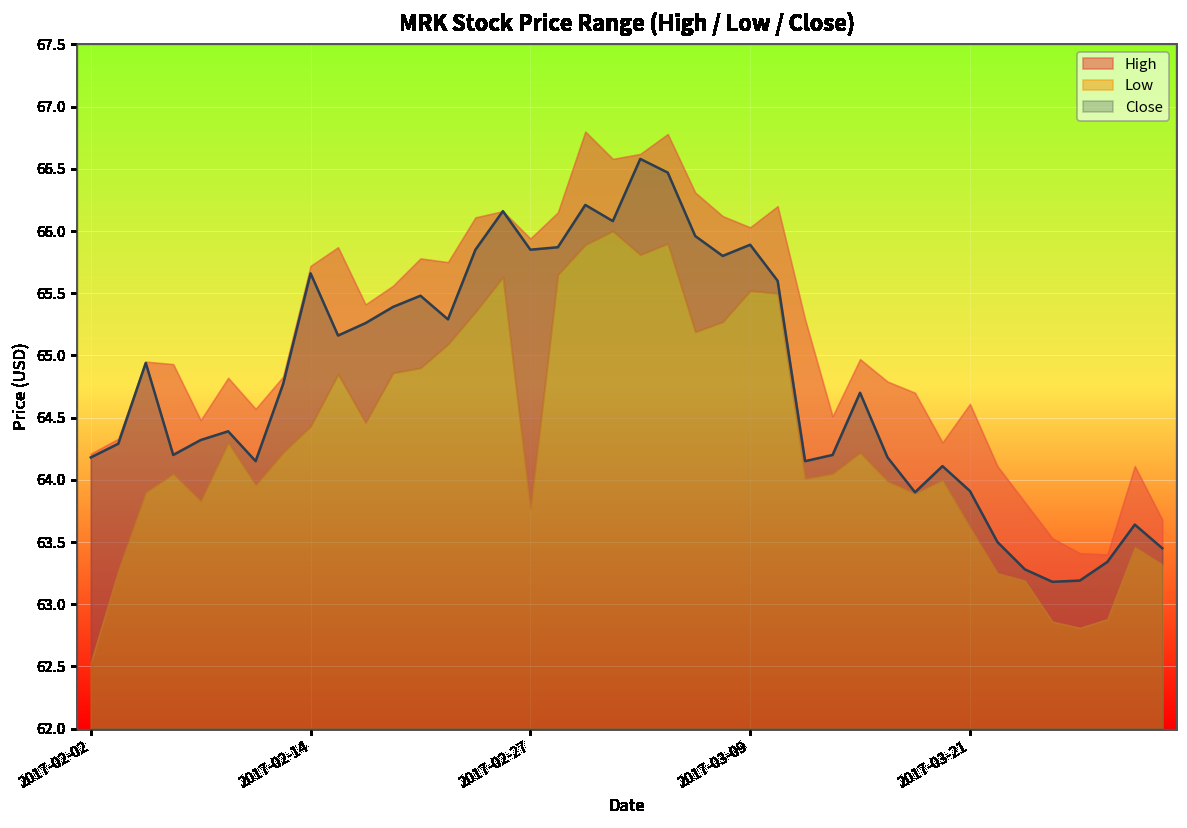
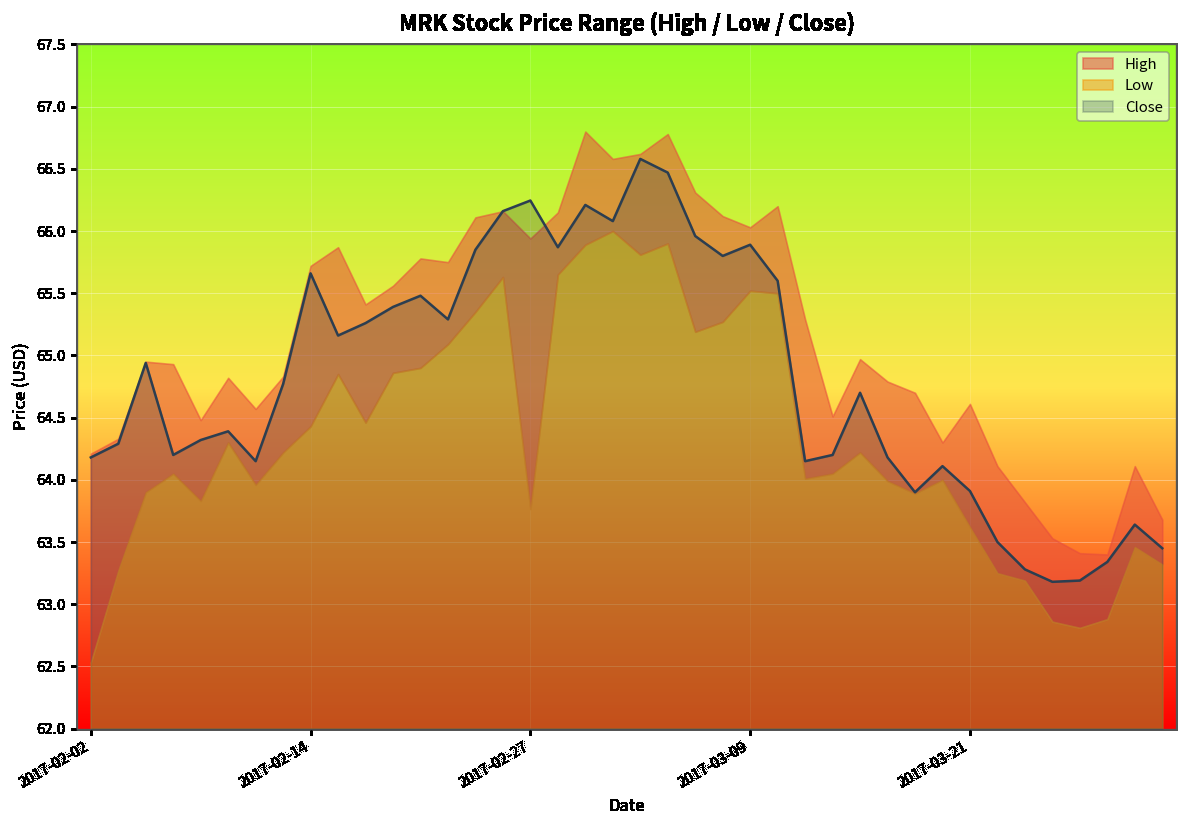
  {
    "Close": {
      "2017-02-02": 64.18,
      "2017-02-14": 65.66,
-     "2017-02-27": 65.85,
+     "2017-02-27": 66.25,
      "2017-03-09": 65.89,
      "2017-03-21": 63.91
    },
    "Low": {
      "2017-02-02": 62.53,
      "2017-02-14": 64.43,
      "2017-02-27": 63.77,
      "2017-03-09": 65.52,
      "2017-03-21": 63.62
    }
  }
